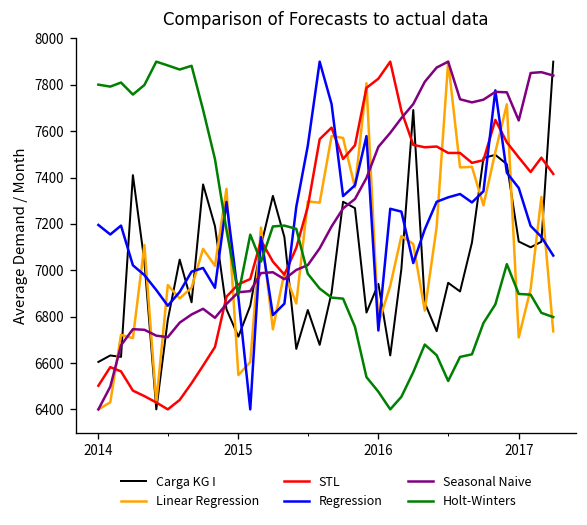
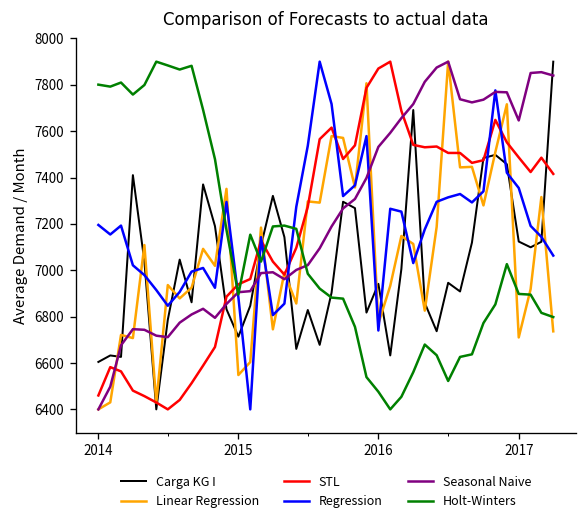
  {
    "Carga KG I": {
      "2014": 6600,
      "2015": 6710,
      "2016": 6940,
      "2017": 7120
    },
    "Linear Regression": {
      "2015": 6550,
      "2016": 6770,
      "2017": 6710
    },
    "STL": {
-     "2014": 6500,
+     "2014": 6460,
      "2015": 6940,
-     "2016": 7830,
+     "2016": 7870,
      "2017": 7490
    },
    "Regression": {
      "2014": 7200,
      "2016": 6740,
      "2017": 7360
    },
    "Seasonal Naive": {
      "2016": 7530,
      "2017": 7650
    },
    "Holt-Winters": {
      "2014": 7800,
      "2016": 6480,
      "2017": 6900
    }
  }
